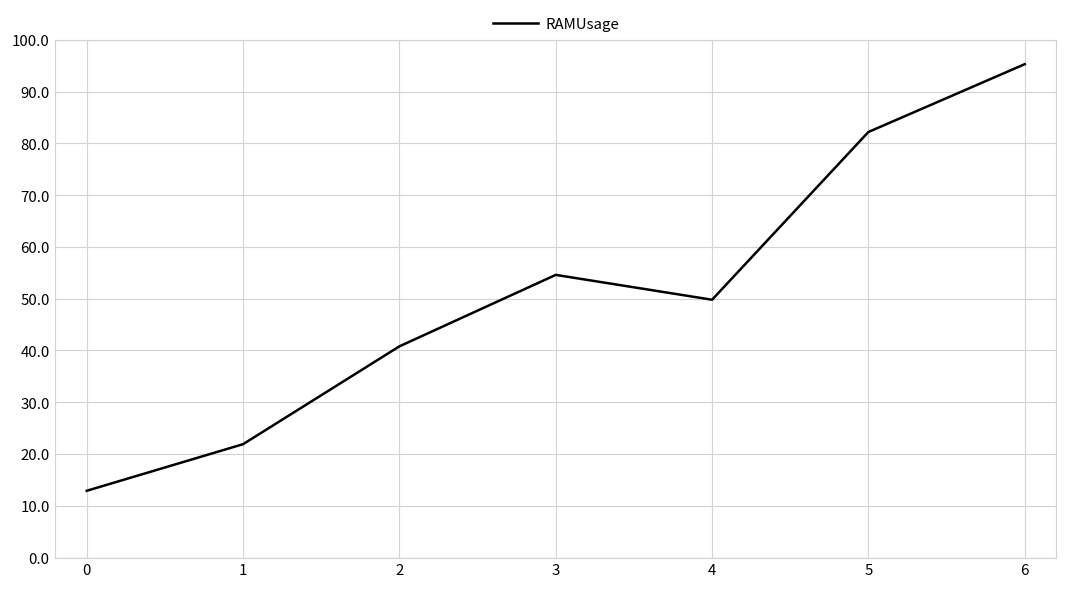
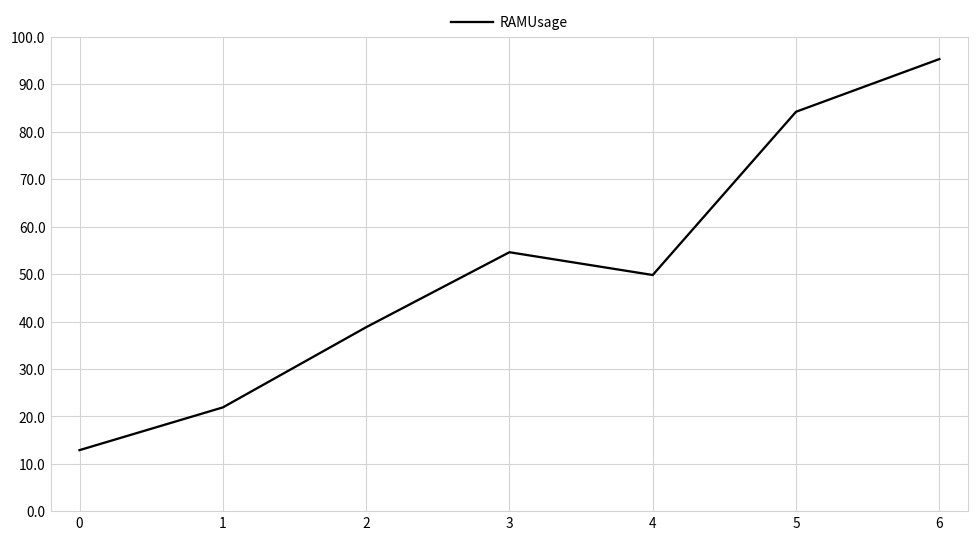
  {
    "0": 13,
    "1": 22,
-   "2": 41,
+   "2": 39,
    "3": 55,
    "4": 50,
-   "5": 82,
+   "5": 84,
    "6": 95
  }
